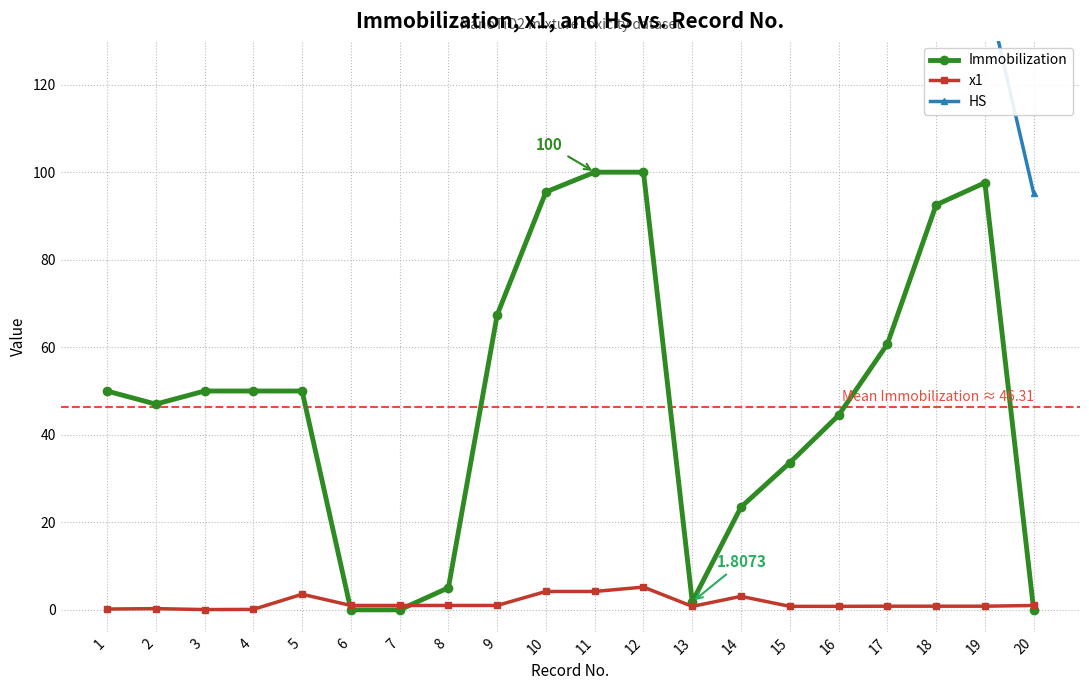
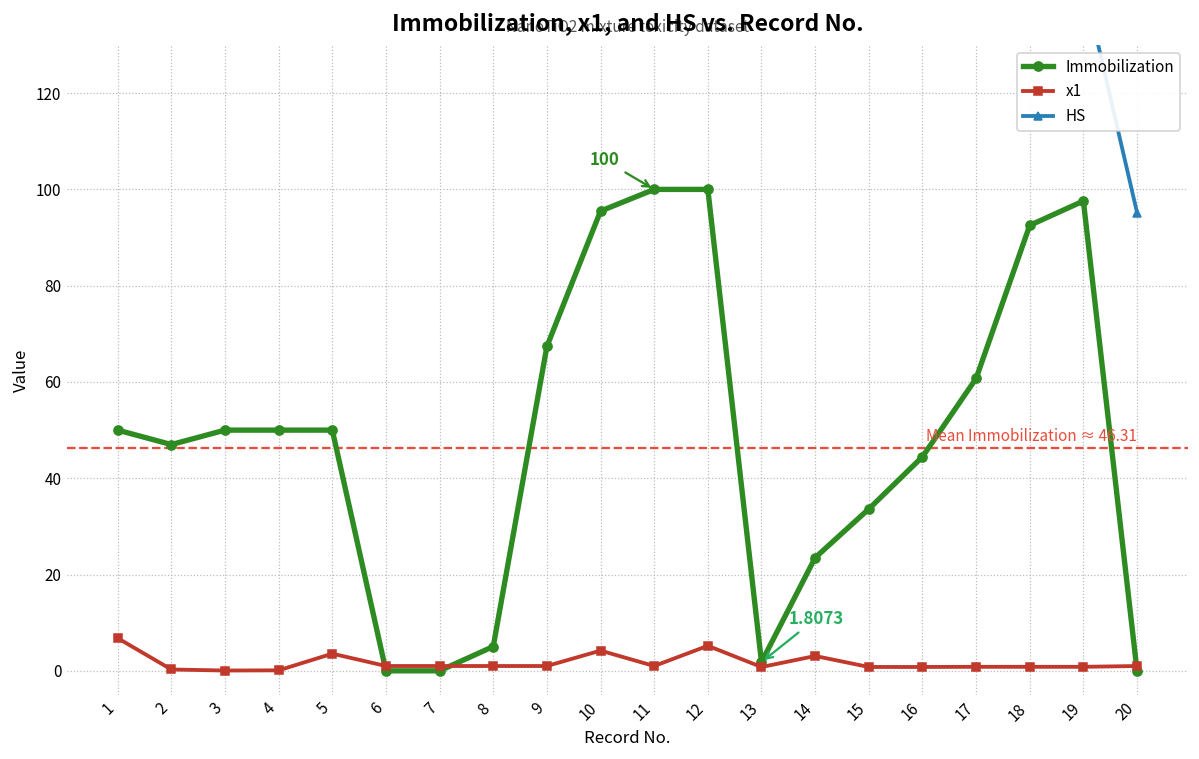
  {
    "Immobilization": {
      "11": 100
    },
    "x1": {
-     "1": 0,
+     "1": 7,
      "2": 0,
      "3": 0,
      "4": 0,
      "5": 4,
      "6": 1,
      "7": 1,
      "8": 1,
      "9": 1,
      "10": 4,
-     "11": 4,
+     "11": 1,
      "12": 5,
      "13": 1,
      "15": 1,
      "16": 1,
      "17": 1,
      "18": 1,
      "19": 1,
      "20": 1
    },
    "HS": {
      "20": 95
    }
  }
